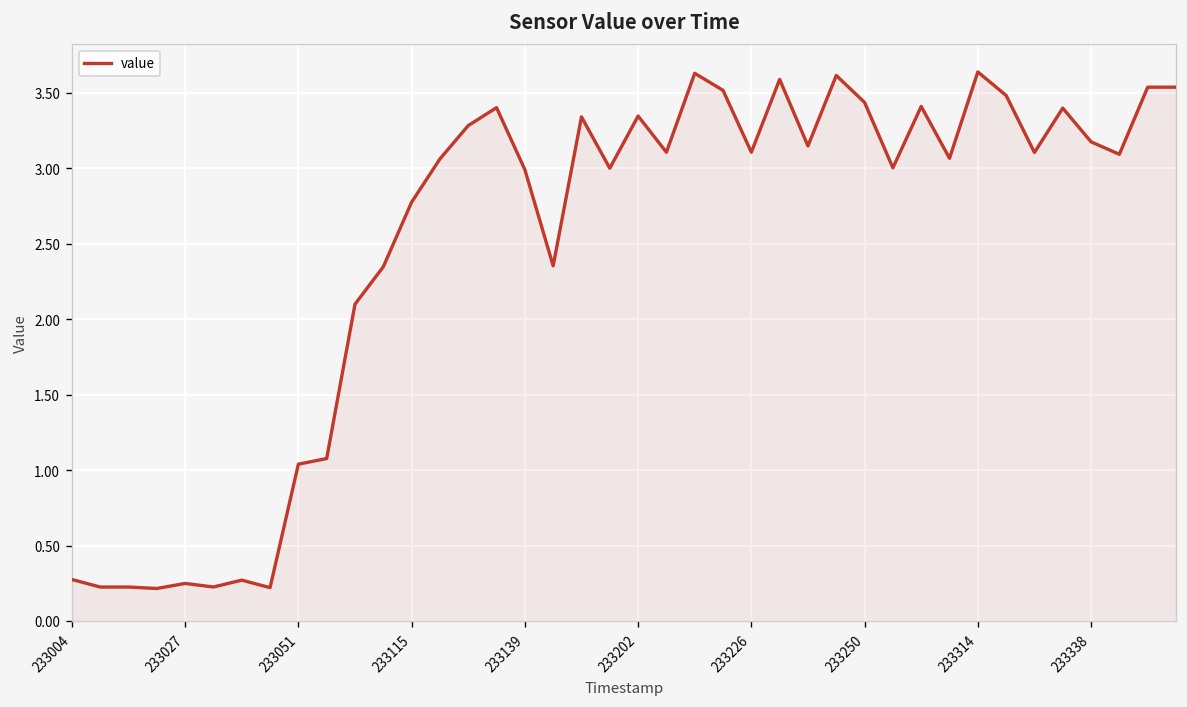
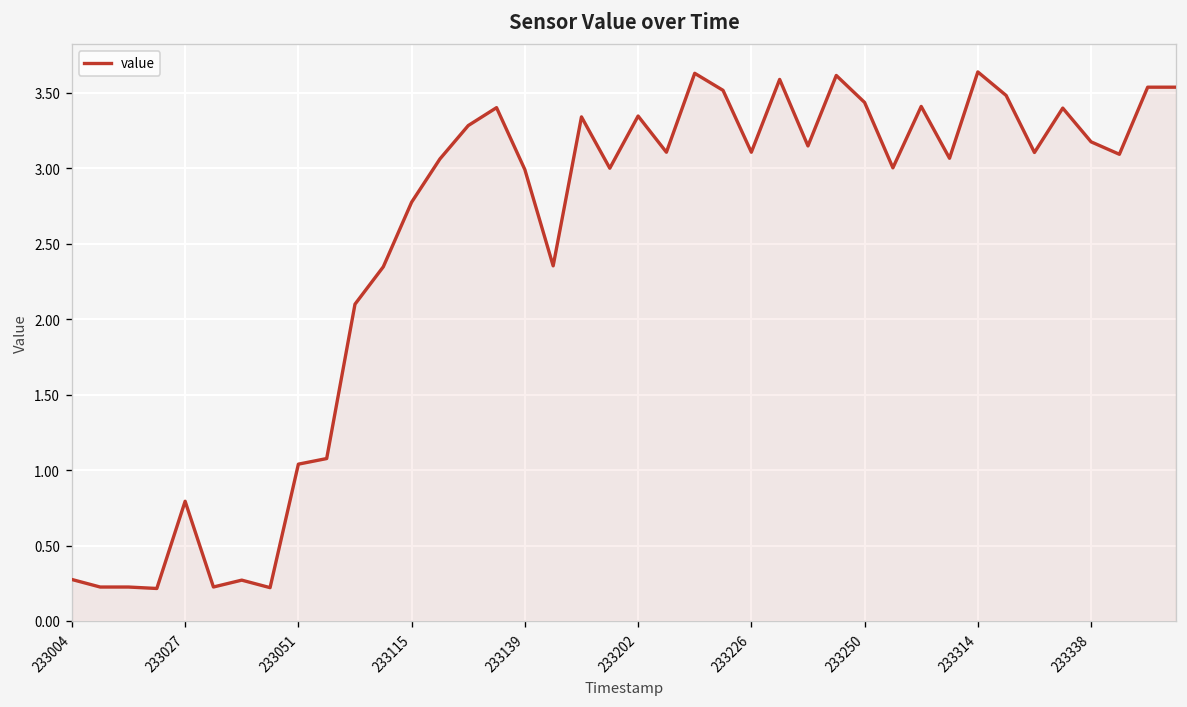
  {
    "233004": 0.28,
-   "233027": 0.25,
+   "233027": 0.79,
    "233051": 1.04,
    "233115": 2.78,
    "233139": 2.99,
    "233202": 3.35,
    "233226": 3.11,
    "233250": 3.44,
    "233314": 3.64,
    "233338": 3.18
  }
